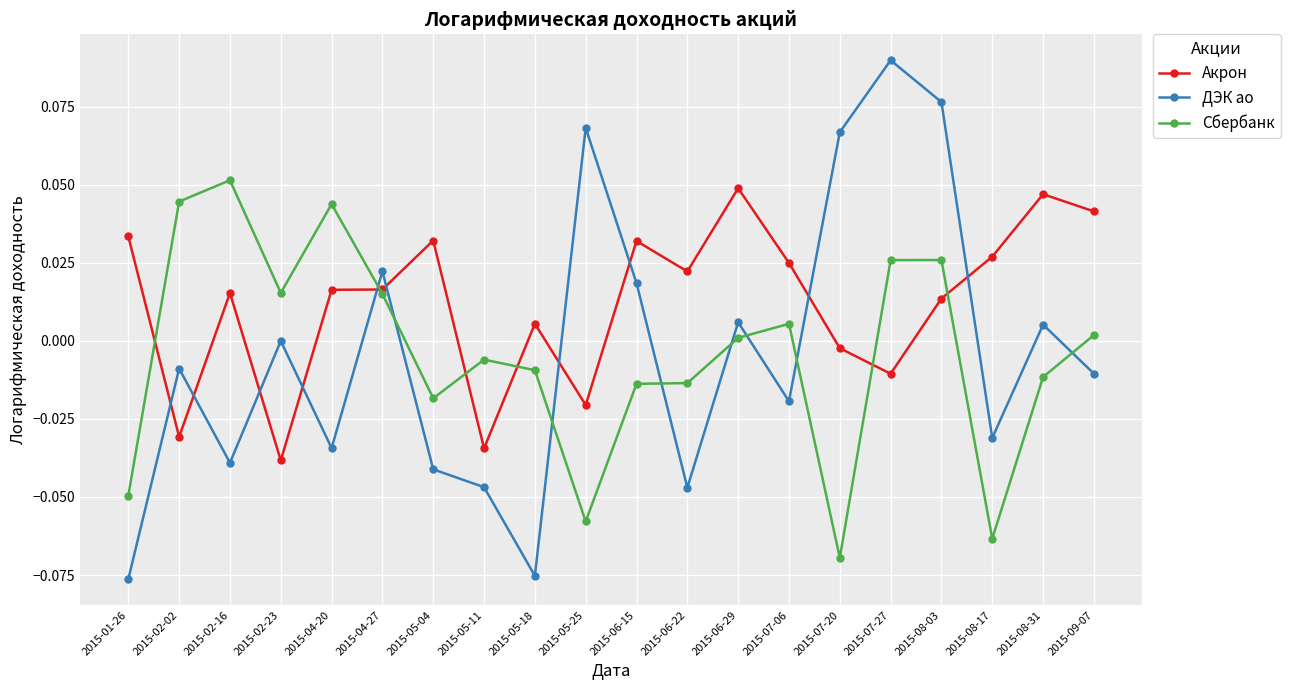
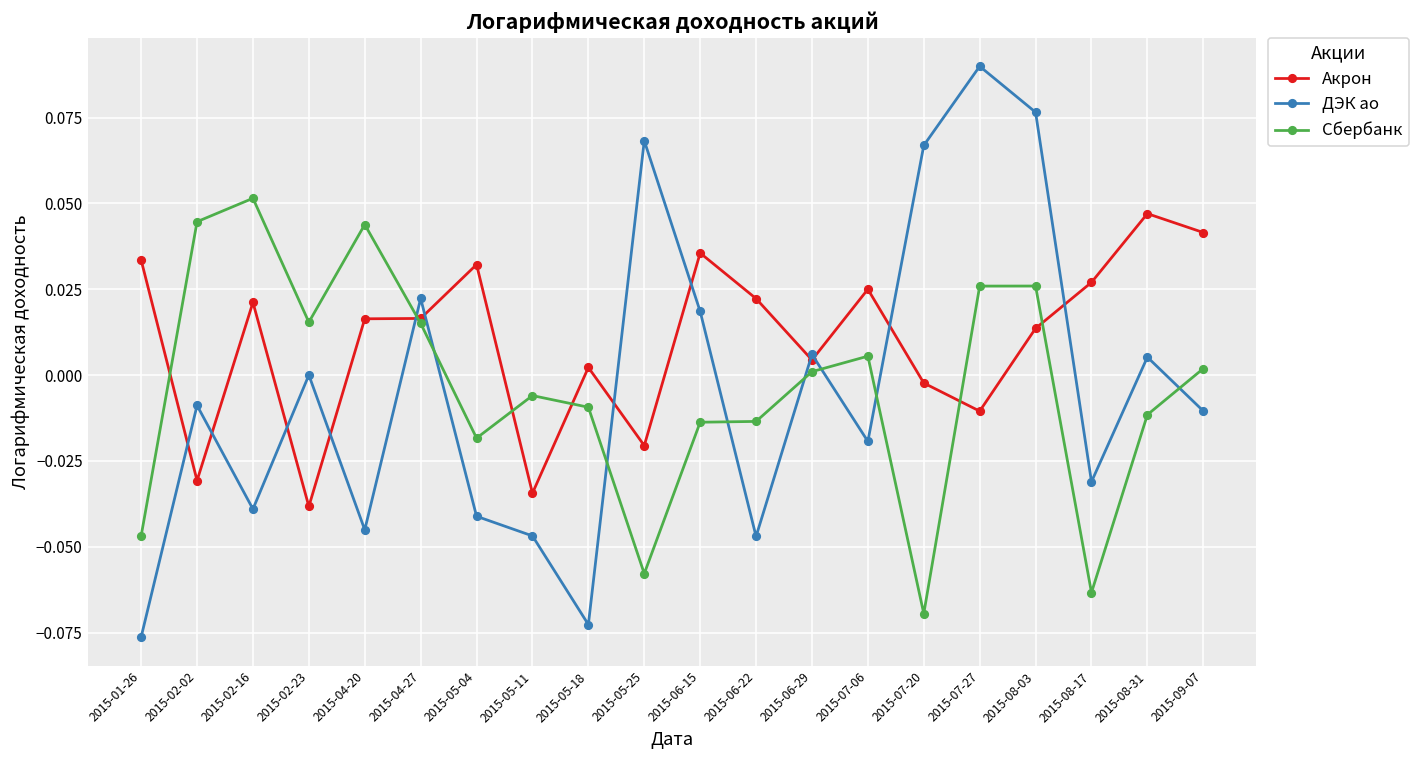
  {
    "Акрон": {
      "2015-01-26": 0.033,
      "2015-02-02": -0.031,
-     "2015-02-16": 0.015,
+     "2015-02-16": 0.021,
      "2015-02-23": -0.038,
      "2015-04-20": 0.016,
      "2015-04-27": 0.016,
      "2015-05-04": 0.032,
      "2015-05-11": -0.034,
-     "2015-05-18": 0.006,
+     "2015-05-18": 0.002,
      "2015-05-25": -0.021,
-     "2015-06-15": 0.032,
+     "2015-06-15": 0.036,
      "2015-06-22": 0.022,
-     "2015-06-29": 0.049,
+     "2015-06-29": 0.004,
      "2015-07-06": 0.025,
      "2015-07-20": -0.002,
      "2015-07-27": -0.011,
      "2015-08-03": 0.014,
      "2015-08-17": 0.027,
      "2015-08-31": 0.047,
      "2015-09-07": 0.042
    },
    "ДЭК ао": {
      "2015-01-26": -0.076,
      "2015-02-02": -0.009,
      "2015-02-16": -0.039,
      "2015-02-23": 0.000,
-     "2015-04-20": -0.034,
+     "2015-04-20": -0.045,
      "2015-04-27": 0.022,
      "2015-05-04": -0.041,
      "2015-05-11": -0.047,
-     "2015-05-18": -0.075,
+     "2015-05-18": -0.073,
      "2015-05-25": 0.068,
      "2015-06-15": 0.019,
      "2015-06-22": -0.047,
      "2015-06-29": 0.006,
      "2015-07-06": -0.019,
      "2015-07-20": 0.067,
      "2015-07-27": 0.090,
      "2015-08-03": 0.077,
      "2015-08-17": -0.031,
      "2015-08-31": 0.005,
      "2015-09-07": -0.010
    },
    "Сбербанк": {
-     "2015-01-26": -0.050,
+     "2015-01-26": -0.047,
      "2015-02-02": 0.045,
      "2015-02-16": 0.051,
      "2015-02-23": 0.015,
      "2015-04-20": 0.044,
      "2015-04-27": 0.015,
      "2015-05-04": -0.018,
      "2015-05-11": -0.006,
      "2015-05-18": -0.009,
      "2015-05-25": -0.058,
      "2015-06-15": -0.014,
      "2015-06-22": -0.014,
      "2015-06-29": 0.001,
      "2015-07-06": 0.006,
      "2015-07-20": -0.069,
      "2015-07-27": 0.026,
      "2015-08-03": 0.026,
      "2015-08-17": -0.063,
      "2015-08-31": -0.012,
      "2015-09-07": 0.002
    }
  }
